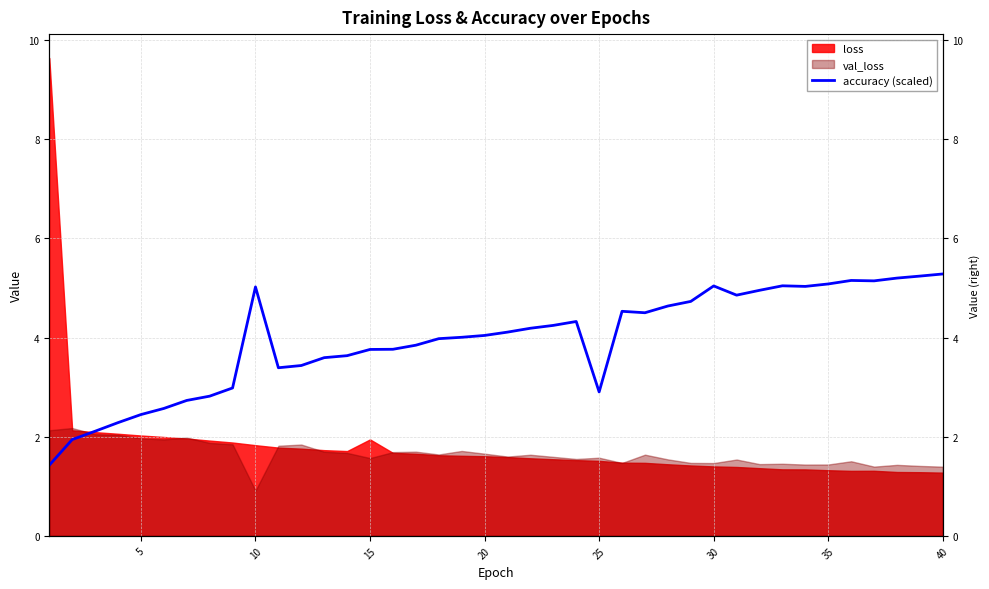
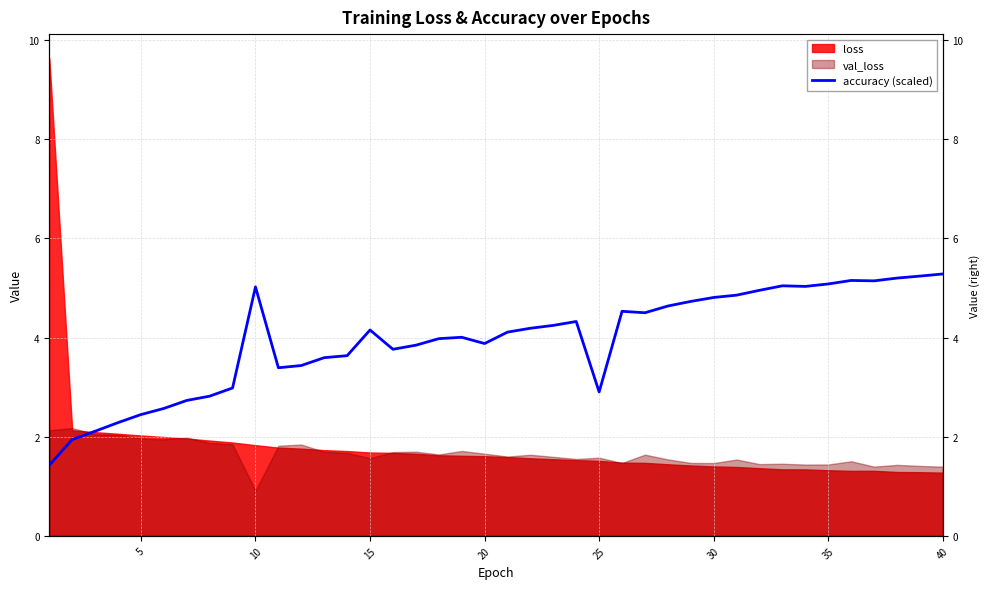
  {
    "accuracy (scaled)": {
      "5": 2.4,
      "10": 5.0,
-     "15": 3.8,
-     "20": 4.0,
+     "15": 4.2,
+     "20": 3.9,
      "25": 2.9,
-     "30": 5.0,
+     "30": 4.8,
      "35": 5.1,
      "40": 5.3
    },
    "loss": {
      "5": 2.0,
      "10": 1.8,
-     "15": 1.9,
+     "15": 1.7,
      "25": 1.5,
      "30": 1.4,
      "35": 1.3,
      "40": 1.3
    },
    "val_loss": {
      "5": 2.0,
      "10": 0.9,
      "15": 1.6,
      "25": 1.6,
      "30": 1.5,
      "35": 1.4,
      "40": 1.4
    }
  }
